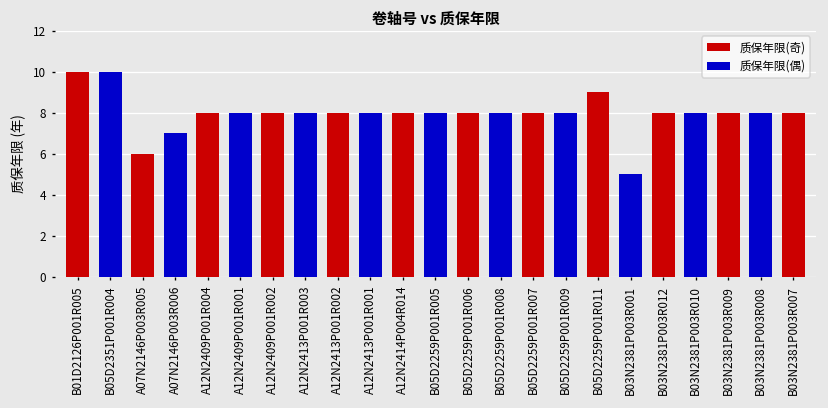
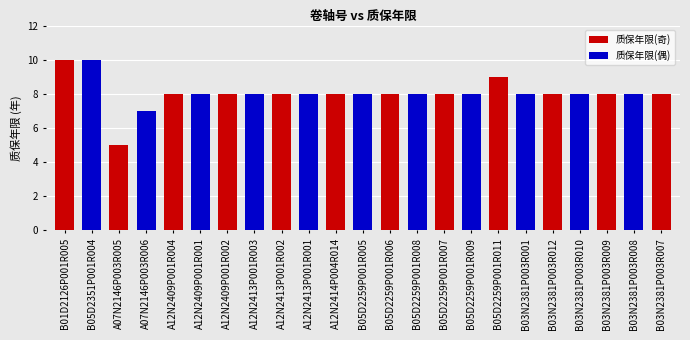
  {
    "质保年限(奇)": {
      "B01D2126P001R005": 10,
-     "A07N2146P003R005": 6,
+     "A07N2146P003R005": 5,
      "A12N2409P001R004": 8,
      "A12N2409P001R002": 8,
      "A12N2413P001R002": 8,
      "A12N2414P004R014": 8,
      "B05D2259P001R006": 8,
      "B05D2259P001R007": 8,
      "B05D2259P001R011": 9,
      "B03N2381P003R012": 8,
      "B03N2381P003R009": 8,
      "B03N2381P003R007": 8
    },
    "质保年限(偶)": {
      "B05D2351P001R004": 10,
      "A07N2146P003R006": 7,
      "A12N2409P001R001": 8,
      "A12N2413P001R003": 8,
      "A12N2413P001R001": 8,
      "B05D2259P001R005": 8,
      "B05D2259P001R008": 8,
      "B05D2259P001R009": 8,
-     "B03N2381P003R001": 5,
+     "B03N2381P003R001": 8,
      "B03N2381P003R010": 8,
      "B03N2381P003R008": 8
    }
  }
